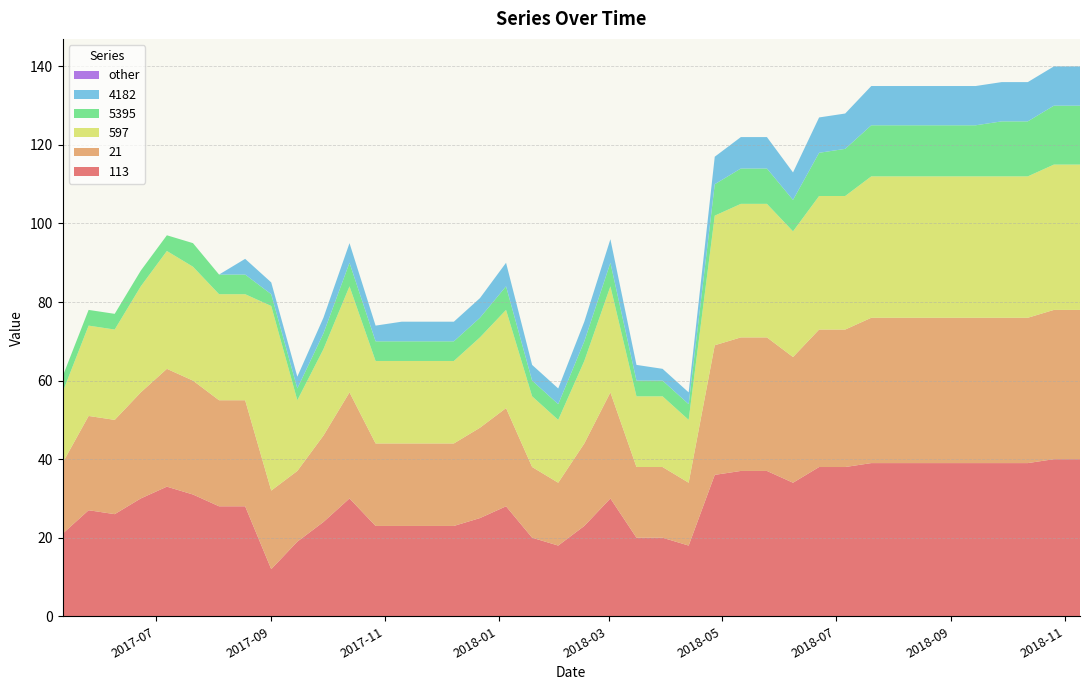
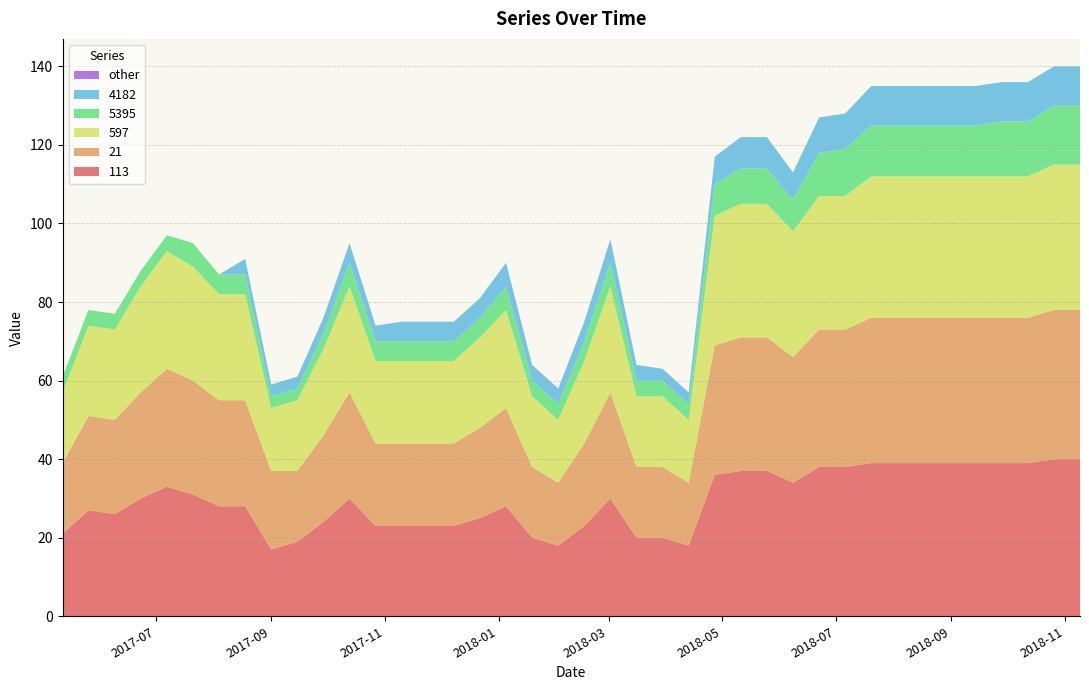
  {
    "113": {
-     "2017-09": 12
+     "2017-09": 17
    },
    "21": {
      "2017-09": 20
    },
    "597": {
-     "2017-09": 47
+     "2017-09": 16
    },
    "5395": {
      "2017-09": 3
    }
  }
